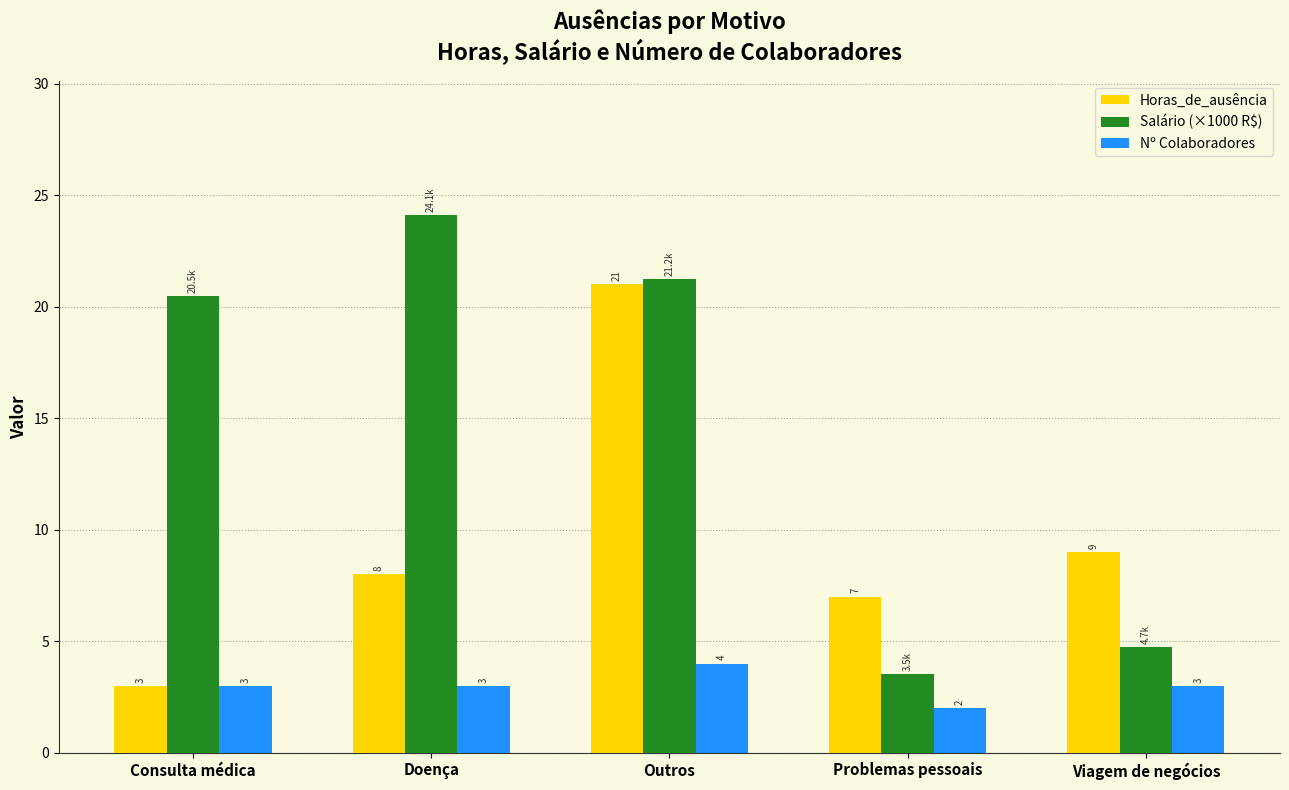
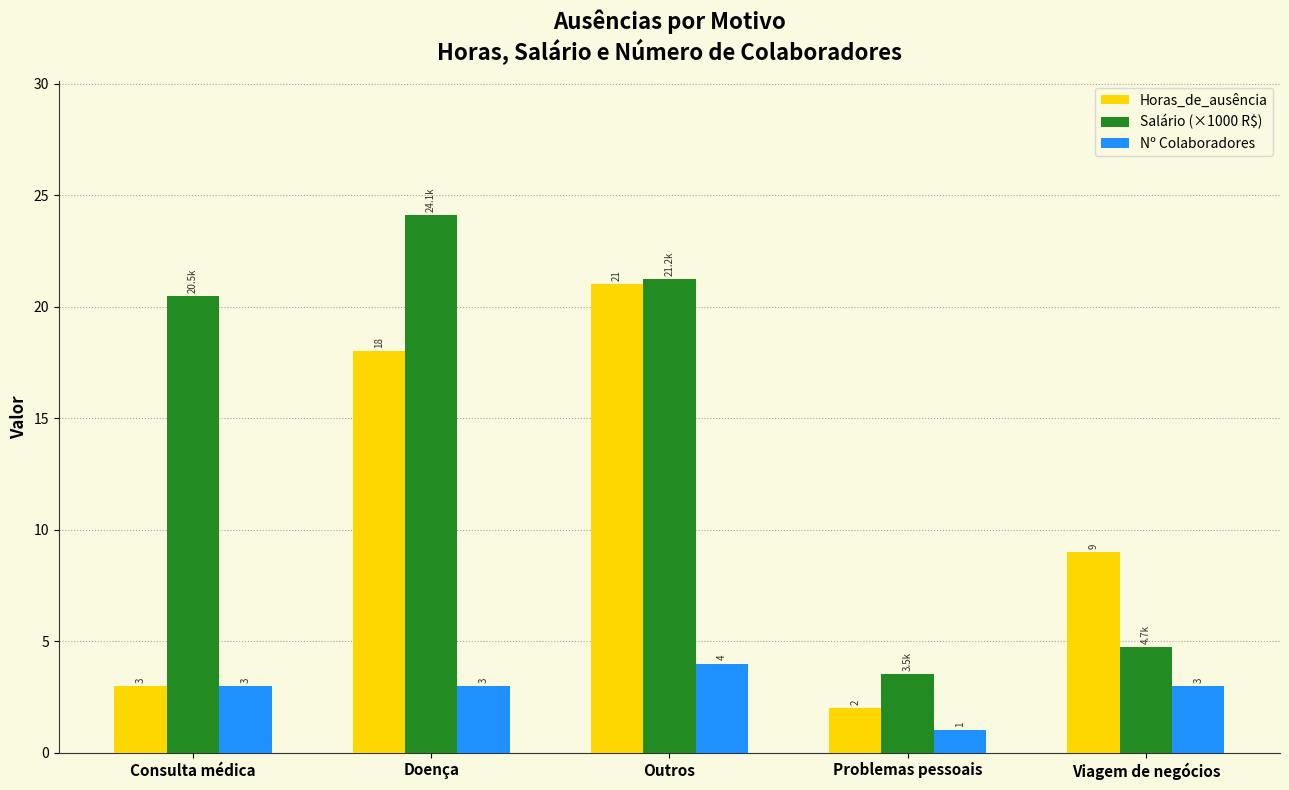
  {
    "Horas_de_ausência": {
      "Consulta médica": "3",
-     "Doença": "8",
+     "Doença": "18",
      "Outros": "21",
-     "Problemas pessoais": "7",
+     "Problemas pessoais": "2",
      "Viagem de negócios": "9"
    },
    "Salário (×1000 R$)": {
      "Consulta médica": "20.5k",
      "Doença": "24.1k",
      "Outros": "21.2k",
      "Problemas pessoais": "3.5k",
      "Viagem de negócios": "4.7k"
    },
    "Nº Colaboradores": {
      "Consulta médica": "3",
      "Doença": "3",
      "Outros": "4",
-     "Problemas pessoais": "2",
+     "Problemas pessoais": "1",
      "Viagem de negócios": "3"
    }
  }
